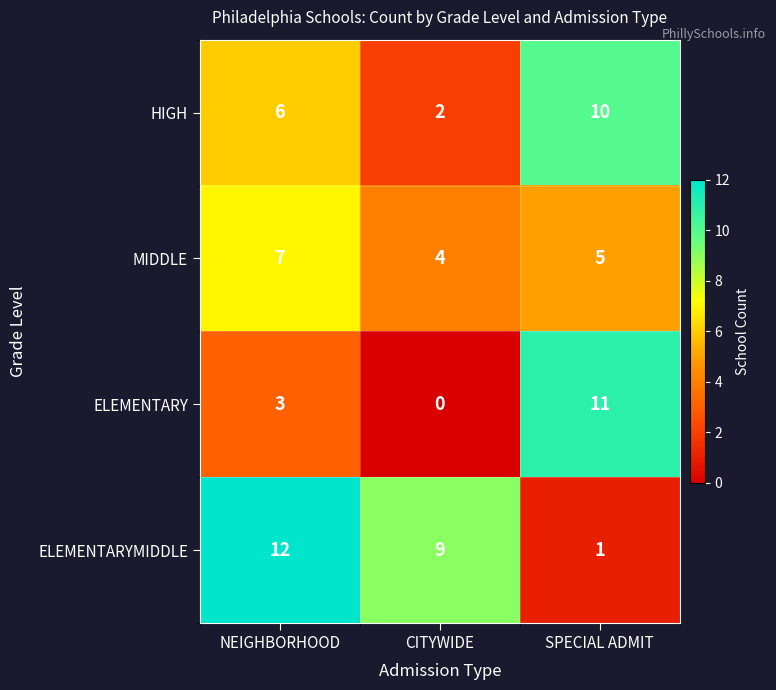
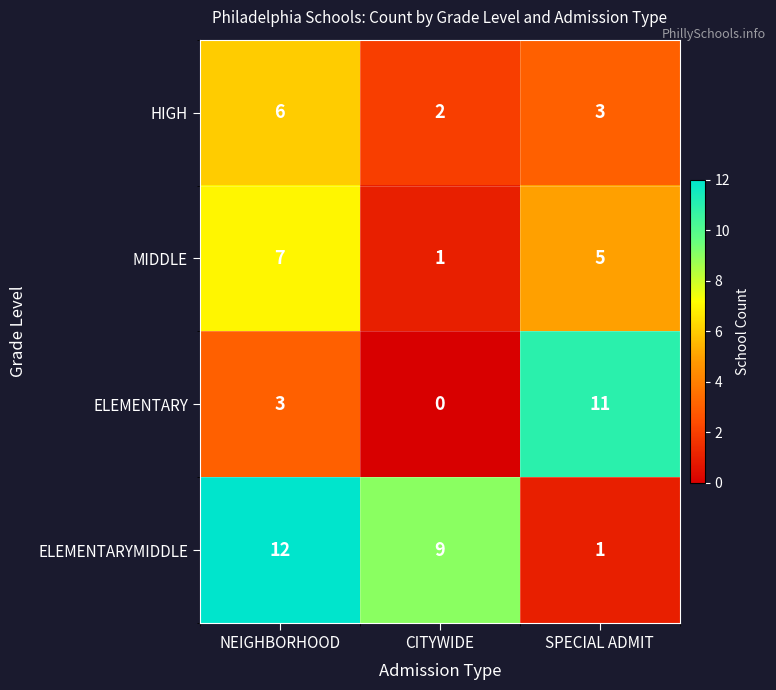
  {
    "HIGH": {
      "NEIGHBORHOOD": 6,
      "CITYWIDE": 2,
-     "SPECIAL ADMIT": 10
+     "SPECIAL ADMIT": 3
    },
    "MIDDLE": {
      "NEIGHBORHOOD": 7,
-     "CITYWIDE": 4,
+     "CITYWIDE": 1,
      "SPECIAL ADMIT": 5
    },
    "ELEMENTARY": {
      "NEIGHBORHOOD": 3,
      "CITYWIDE": 0,
      "SPECIAL ADMIT": 11
    },
    "ELEMENTARYMIDDLE": {
      "NEIGHBORHOOD": 12,
      "CITYWIDE": 9,
      "SPECIAL ADMIT": 1
    }
  }
